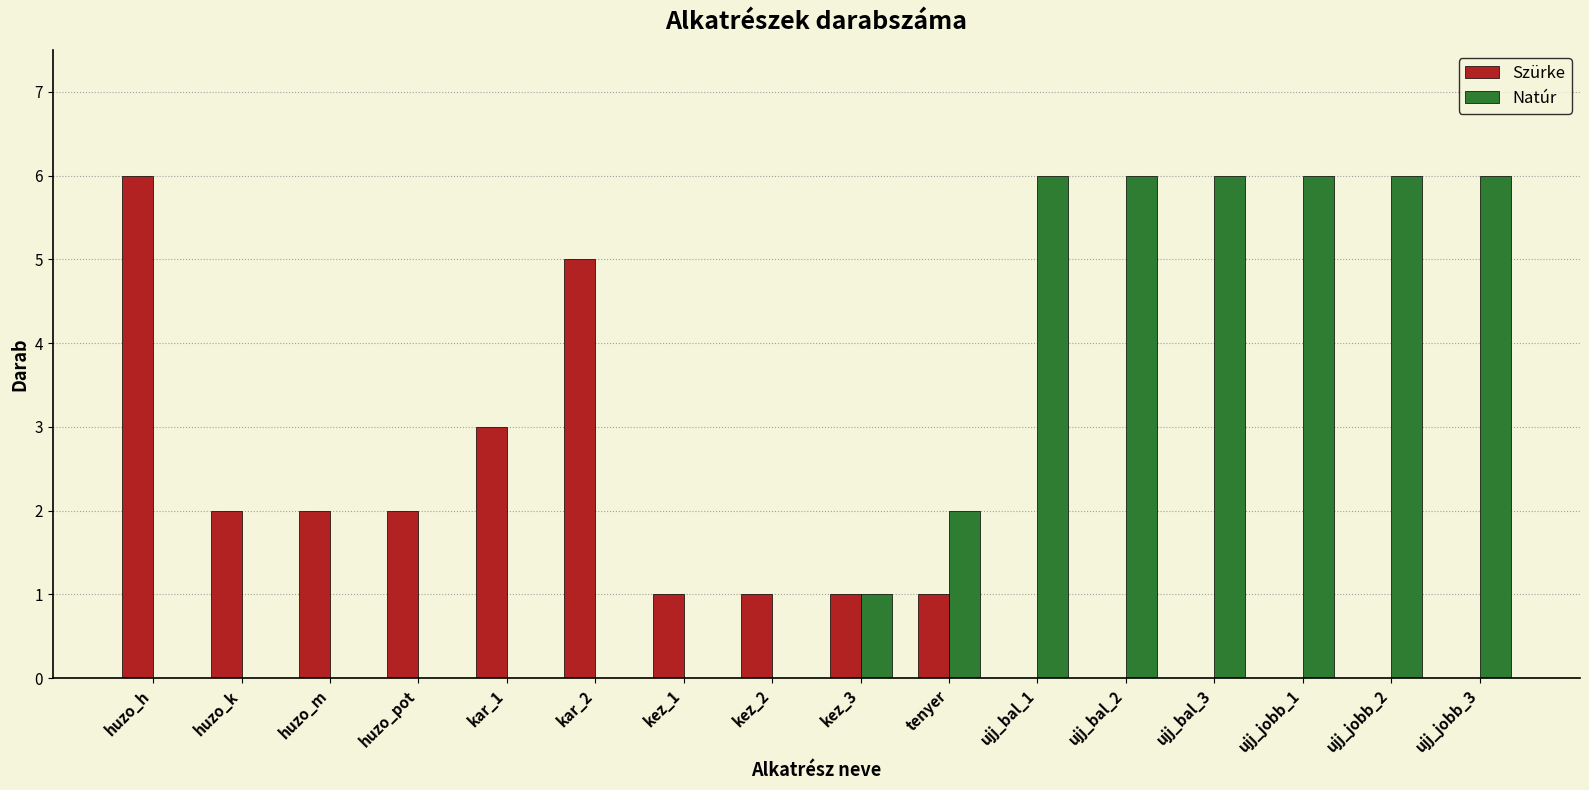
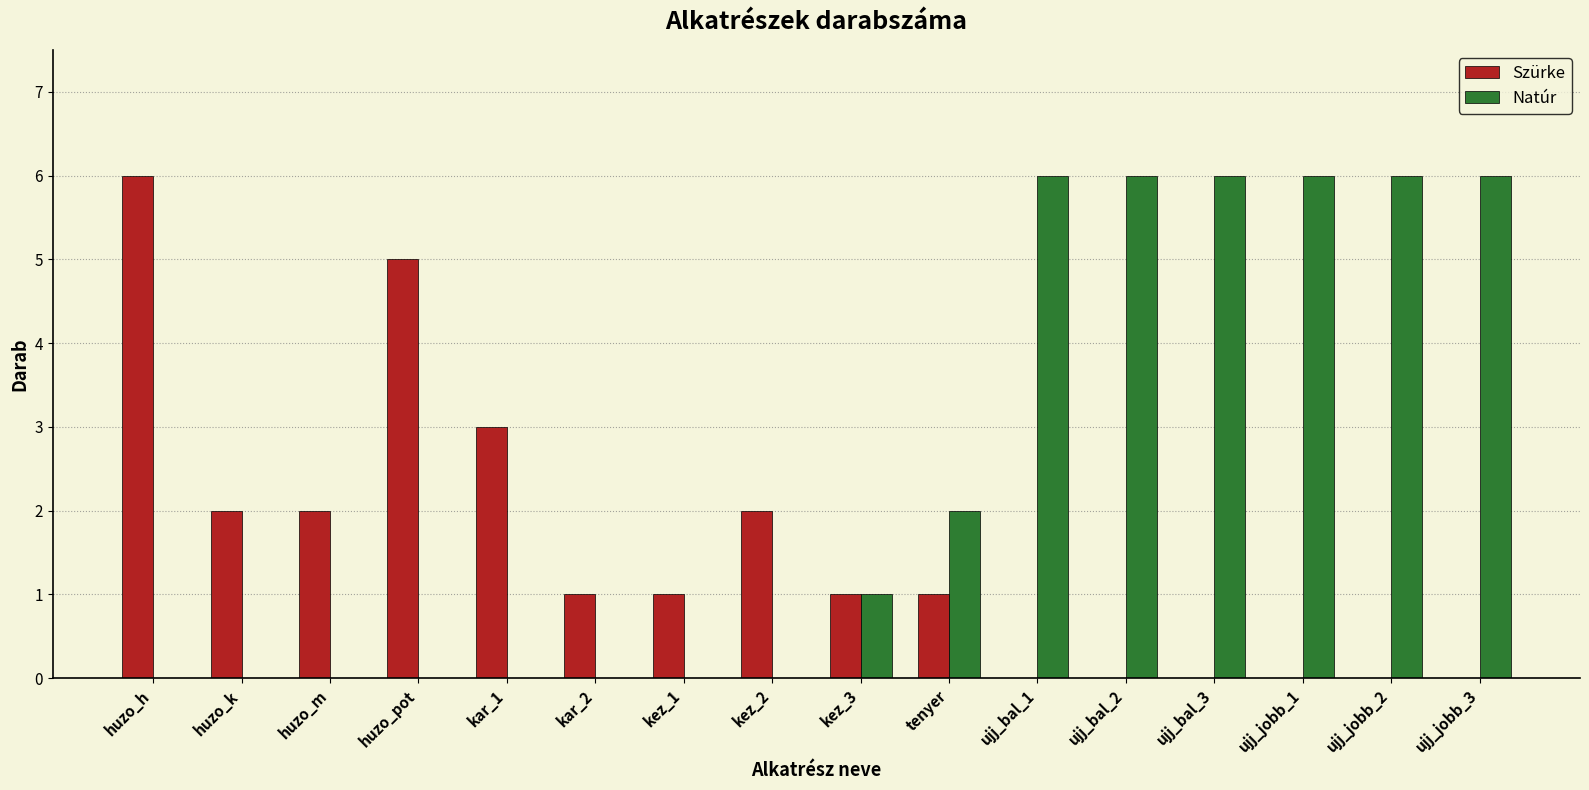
  {
    "Szürke": {
      "huzo_h": 6,
      "huzo_k": 2,
      "huzo_m": 2,
-     "huzo_pot": 2,
+     "huzo_pot": 5,
      "kar_1": 3,
-     "kar_2": 5,
+     "kar_2": 1,
      "kez_1": 1,
-     "kez_2": 1,
+     "kez_2": 2,
      "kez_3": 1,
      "tenyer": 1,
      "ujj_bal_1": 0,
      "ujj_bal_2": 0,
      "ujj_bal_3": 0,
      "ujj_jobb_1": 0,
      "ujj_jobb_2": 0,
      "ujj_jobb_3": 0
    },
    "Natúr": {
      "huzo_h": 0,
      "huzo_k": 0,
      "huzo_m": 0,
      "huzo_pot": 0,
      "kar_1": 0,
      "kar_2": 0,
      "kez_1": 0,
      "kez_2": 0,
      "kez_3": 1,
      "tenyer": 2,
      "ujj_bal_1": 6,
      "ujj_bal_2": 6,
      "ujj_bal_3": 6,
      "ujj_jobb_1": 6,
      "ujj_jobb_2": 6,
      "ujj_jobb_3": 6
    }
  }
